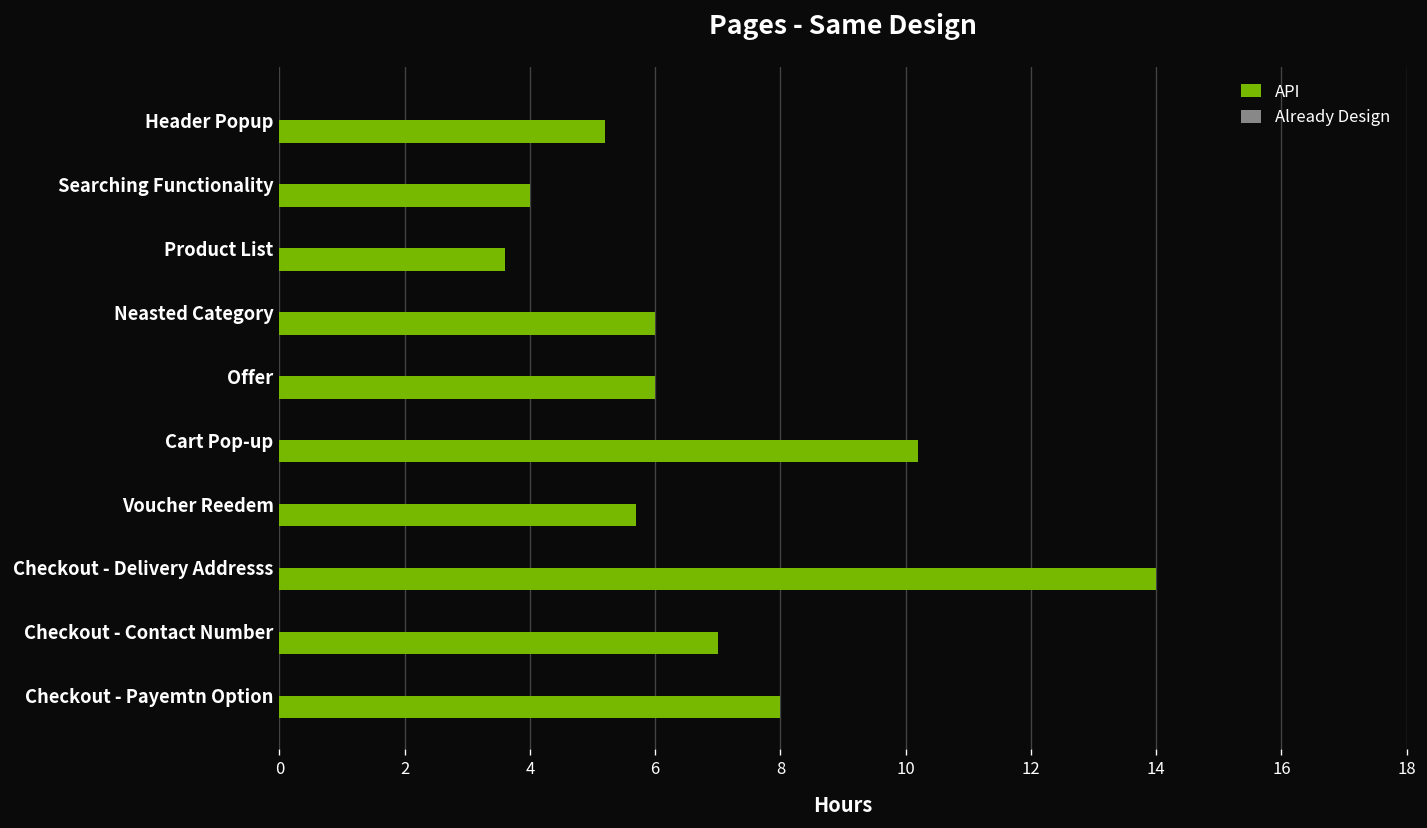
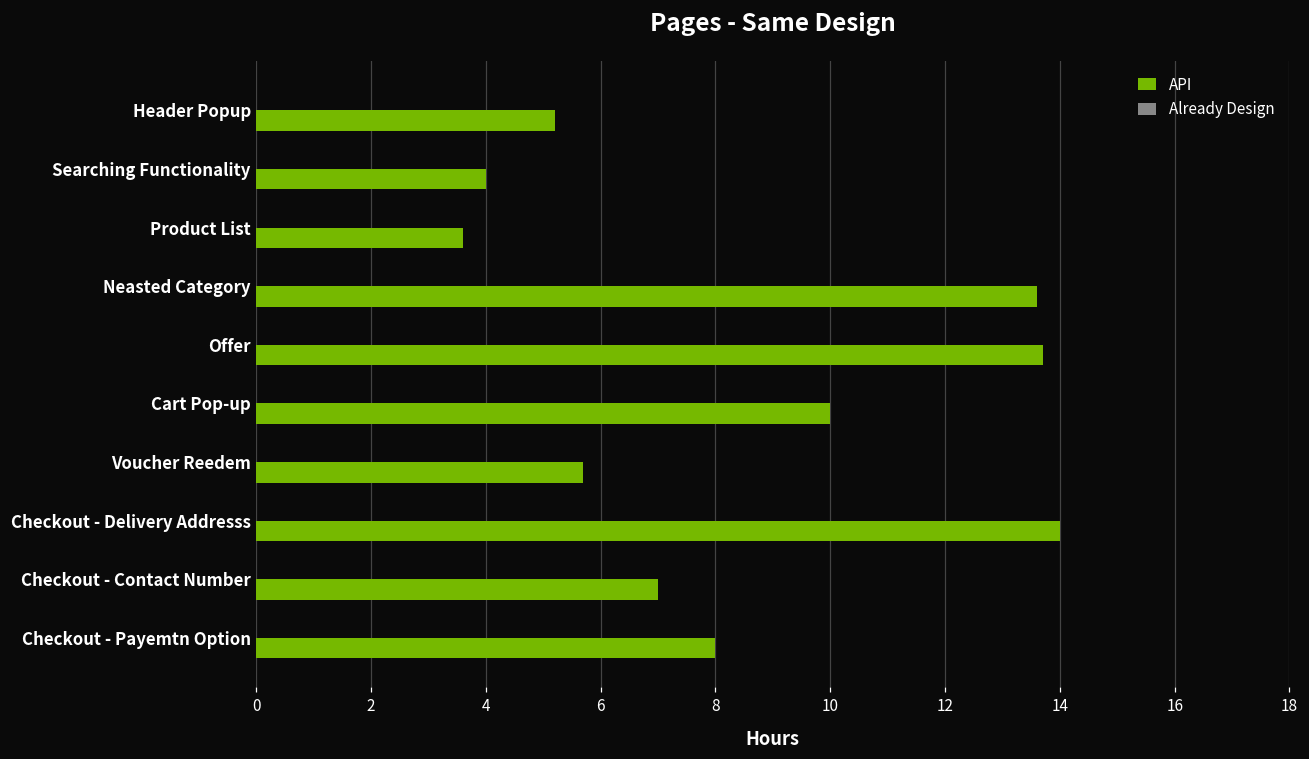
  {
    "API": {
      "Header Popup": 5.2,
      "Searching Functionality": 4.0,
      "Product List": 3.6,
-     "Neasted Category": 6.0,
-     "Offer": 6.0,
-     "Cart Pop-up": 10.2,
+     "Neasted Category": 13.6,
+     "Offer": 13.7,
+     "Cart Pop-up": 10.0,
      "Voucher Reedem": 5.7,
      "Checkout - Delivery Addresss": 14.0,
      "Checkout - Contact Number": 7.0,
      "Checkout - Payemtn Option": 8.0
    },
    "Already Design": {
      "Header Popup": 0.0,
      "Searching Functionality": 0.0,
      "Product List": 0.0,
      "Neasted Category": 0.0,
      "Offer": 0.0,
      "Cart Pop-up": 0.0,
      "Voucher Reedem": 0.0,
      "Checkout - Delivery Addresss": 0.0,
      "Checkout - Contact Number": 0.0,
      "Checkout - Payemtn Option": 0.0
    }
  }
